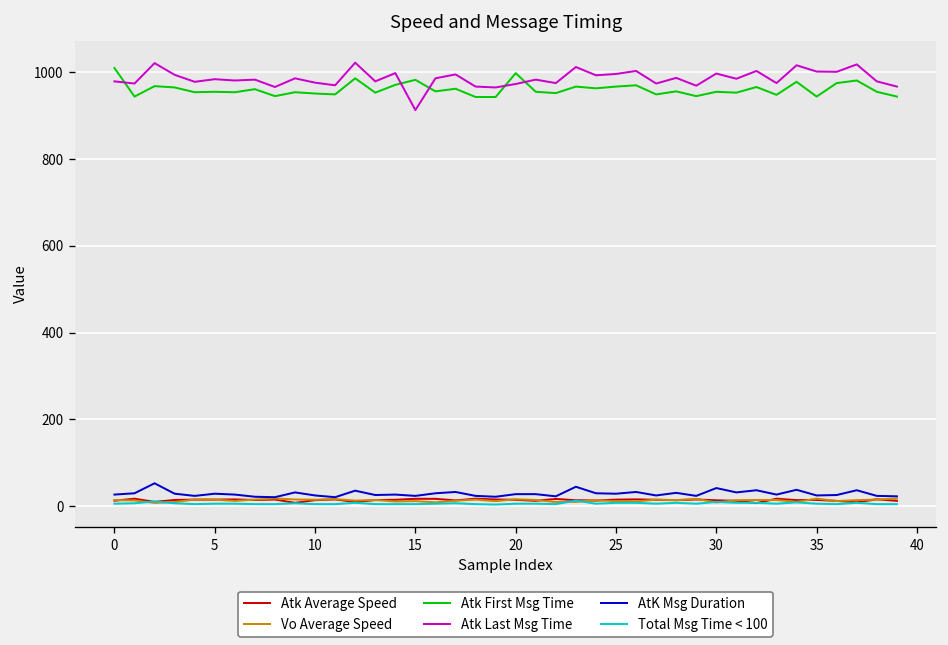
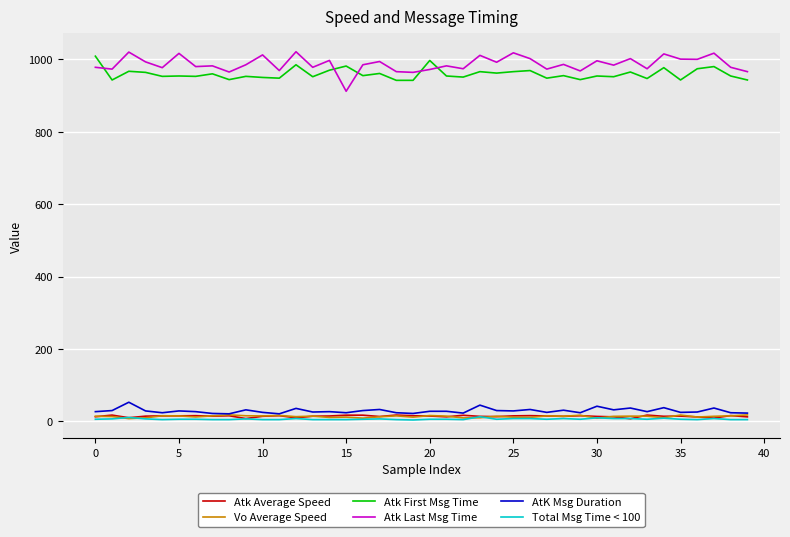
  {
    "Atk First Msg Time": {
      "0": 1010,
      "5": 950,
      "10": 950,
      "15": 980,
      "20": 1000,
      "25": 970,
      "30": 950,
      "35": 940
    },
    "Atk Last Msg Time": {
      "0": 980,
-     "5": 980,
-     "10": 980,
+     "5": 1020,
+     "10": 1010,
      "15": 910,
      "20": 970,
-     "25": 1000,
+     "25": 1020,
      "30": 1000,
      "35": 1000
    },
    "AtK Msg Duration": {
      "0": 30,
      "5": 30,
      "10": 20,
      "20": 30,
      "25": 30,
      "30": 40,
      "35": 20
    },
    "Total Msg Time < 100": {
      "5": 10,
      "10": 0,
      "20": 10,
      "35": 10
    }
  }
